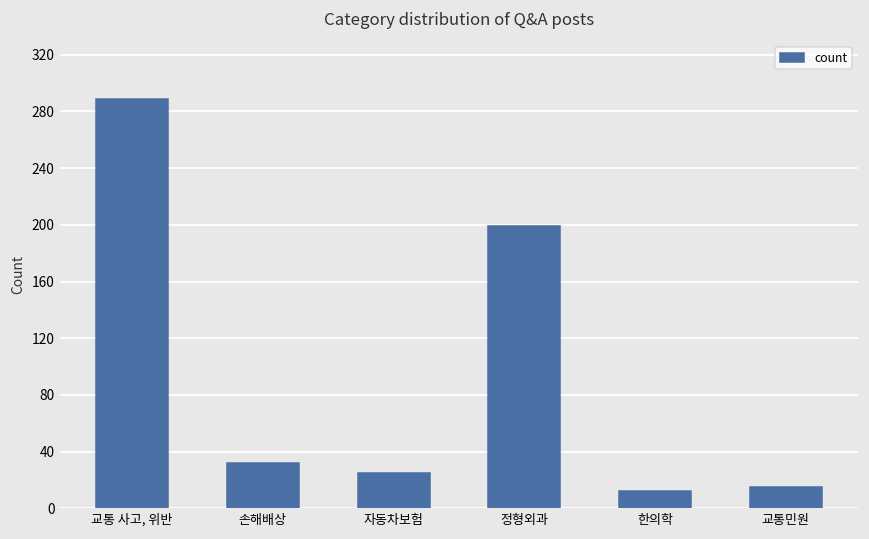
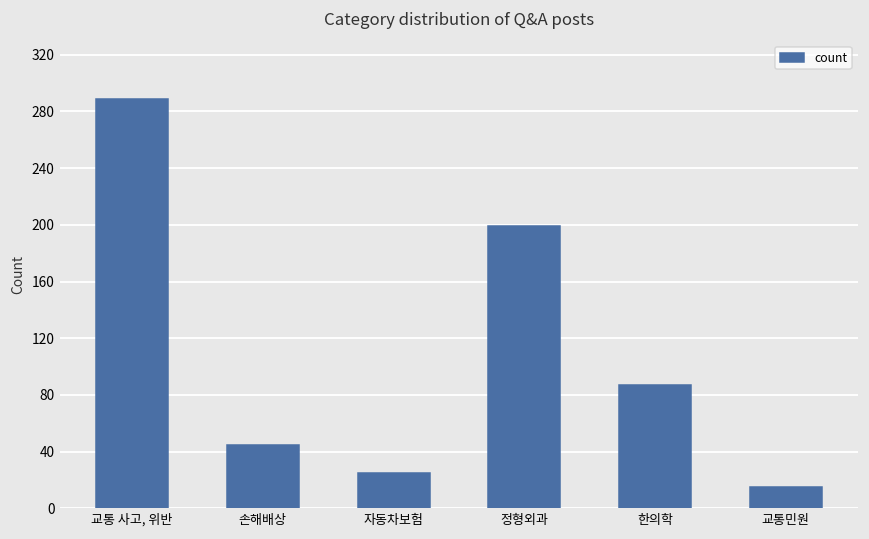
  {
    "교통 사고, 위반": 289,
-   "손해배상": 32,
+   "손해배상": 45,
    "자동차보험": 25,
    "정형외과": 199,
-   "한의학": 12,
+   "한의학": 87,
    "교통민원": 15
  }
